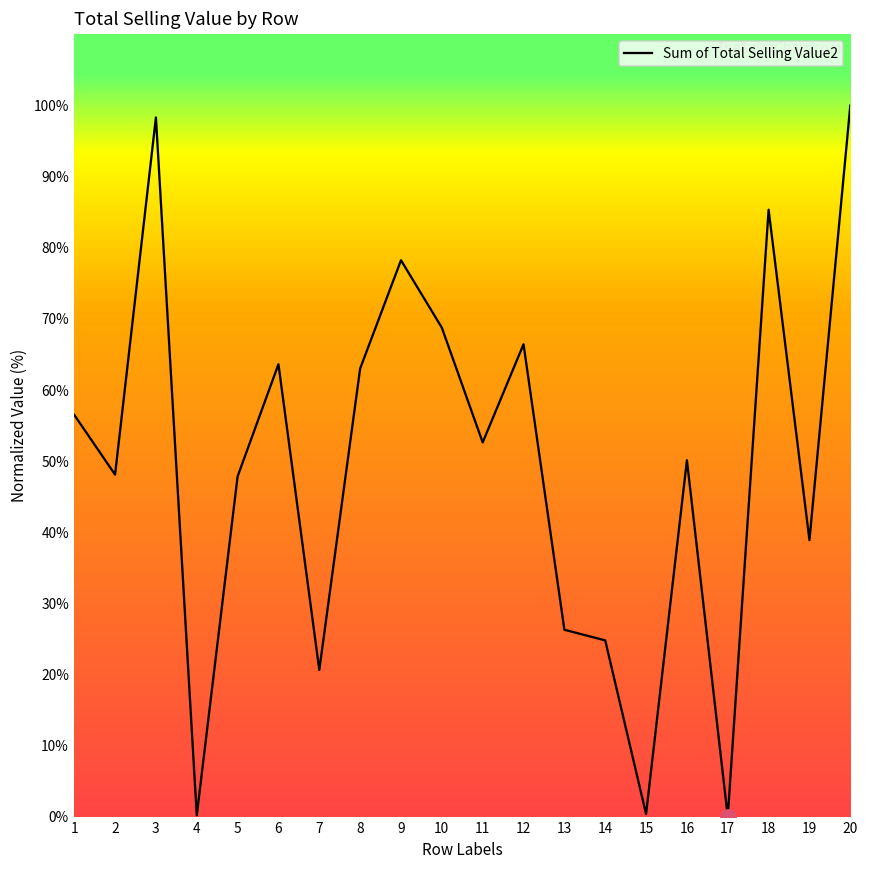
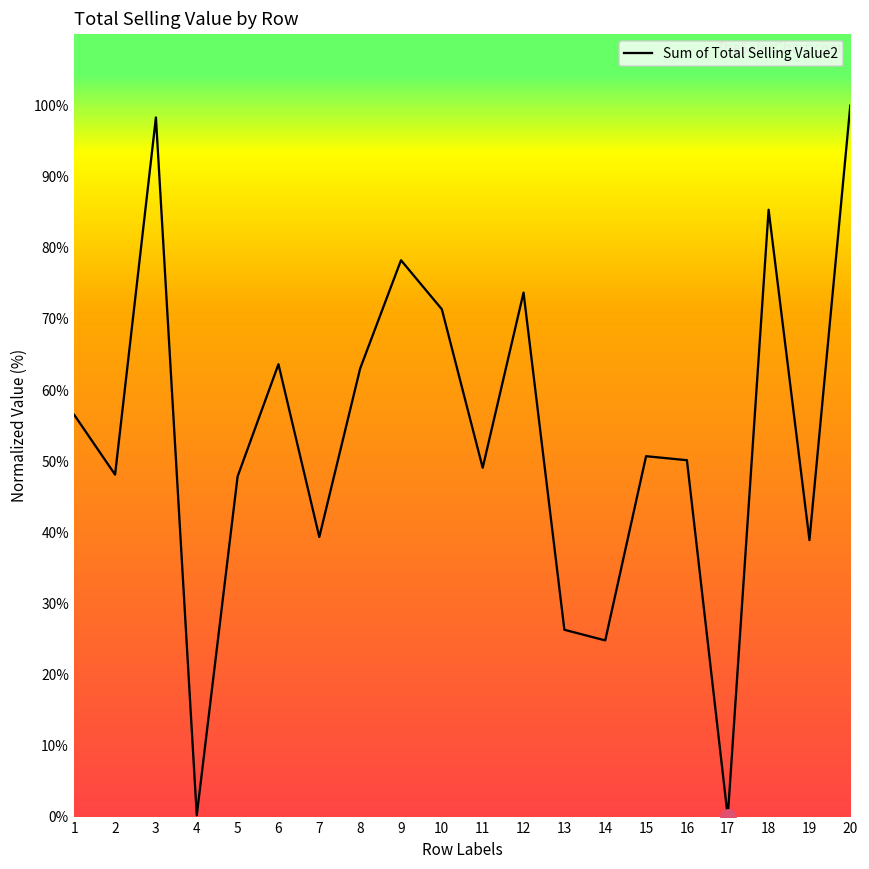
  {
    "Sum of Total Selling Value2": {
      "1": "57%",
      "2": "48%",
      "3": "98%",
      "4": "0%",
      "5": "48%",
      "6": "64%",
-     "7": "21%",
+     "7": "39%",
      "8": "63%",
      "9": "78%",
-     "10": "69%",
-     "11": "53%",
-     "12": "66%",
+     "10": "71%",
+     "11": "49%",
+     "12": "74%",
      "13": "26%",
      "14": "25%",
-     "15": "0%",
+     "15": "51%",
      "16": "50%",
      "18": "85%",
      "19": "39%",
      "20": "100%"
    }
  }
